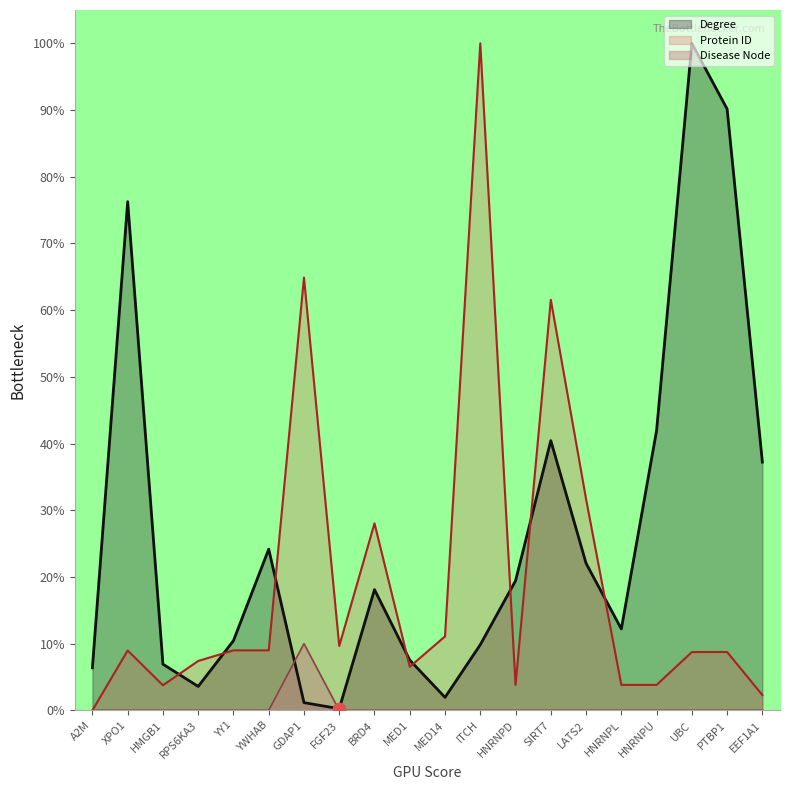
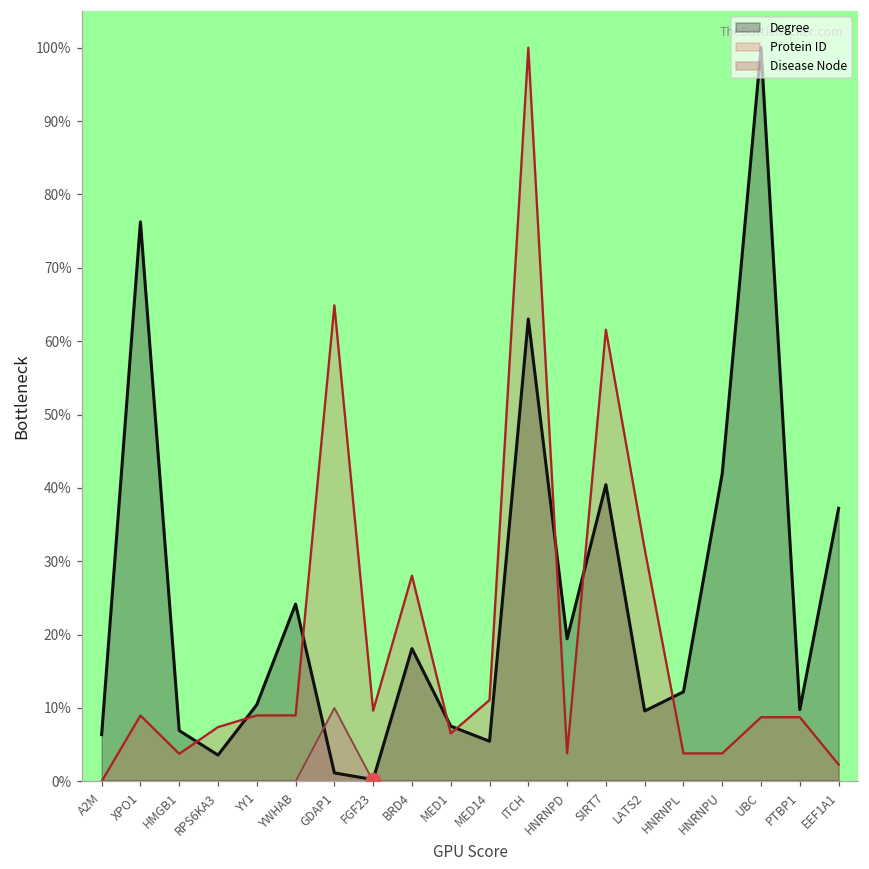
  {
    "Degree": {
      "A2M": "6%",
      "XPO1": "76%",
      "HMGB1": "7%",
      "RPS6KA3": "4%",
      "YY1": "10%",
      "YWHAB": "24%",
      "GDAP1": "1%",
      "BRD4": "18%",
      "MED1": "8%",
-     "MED14": "2%",
-     "ITCH": "10%",
+     "MED14": "5%",
+     "ITCH": "63%",
      "HNRNPD": "19%",
      "SIRT7": "40%",
-     "LATS2": "22%",
+     "LATS2": "10%",
      "HNRNPL": "12%",
      "HNRNPU": "42%",
-     "PTBP1": "90%",
+     "PTBP1": "10%",
      "EEF1A1": "37%"
    }
  }
